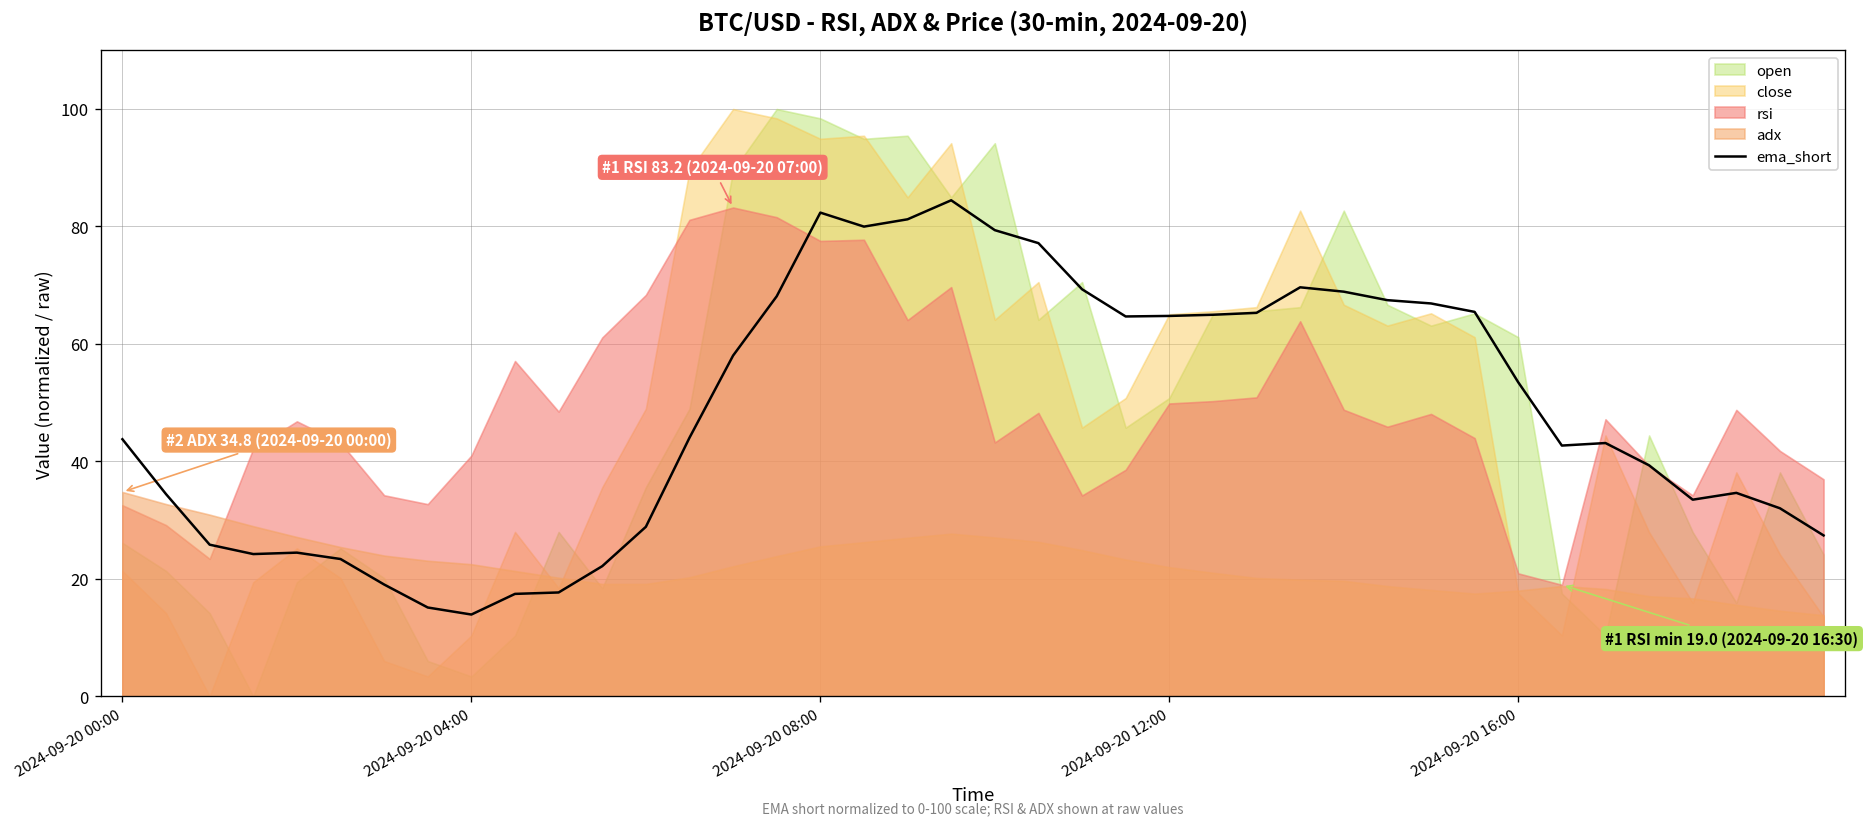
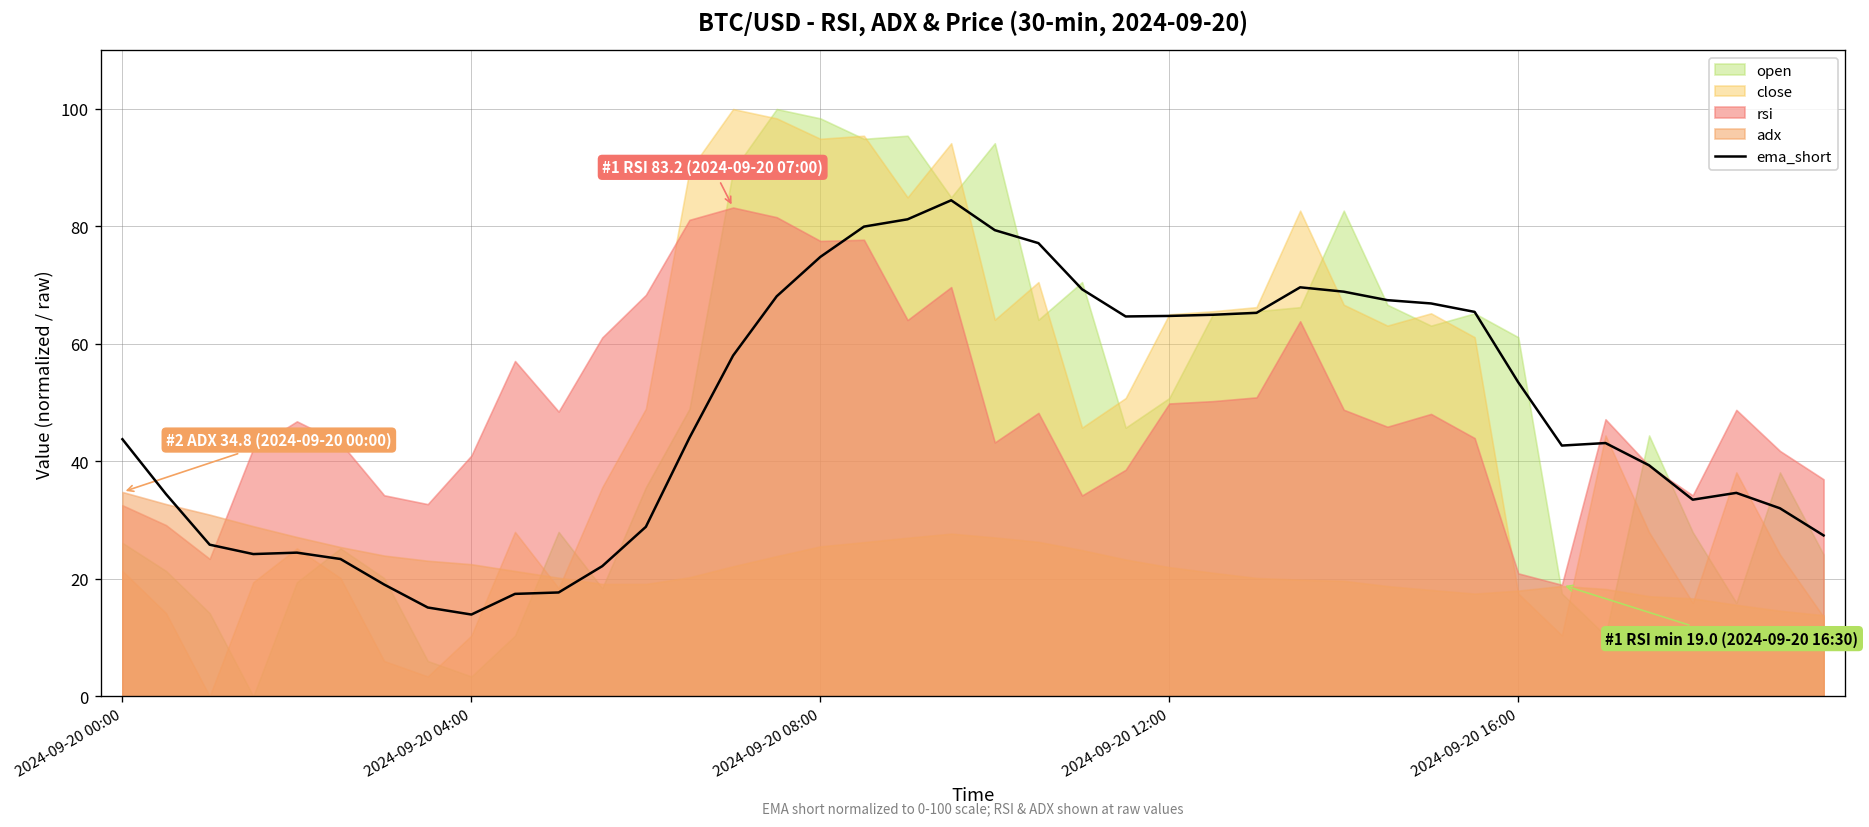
  {
    "ema_short": {
      "2024-09-20 00:00": 44,
      "2024-09-20 04:00": 14,
-     "2024-09-20 08:00": 82,
+     "2024-09-20 08:00": 75,
      "2024-09-20 16:00": 53
    }
  }
